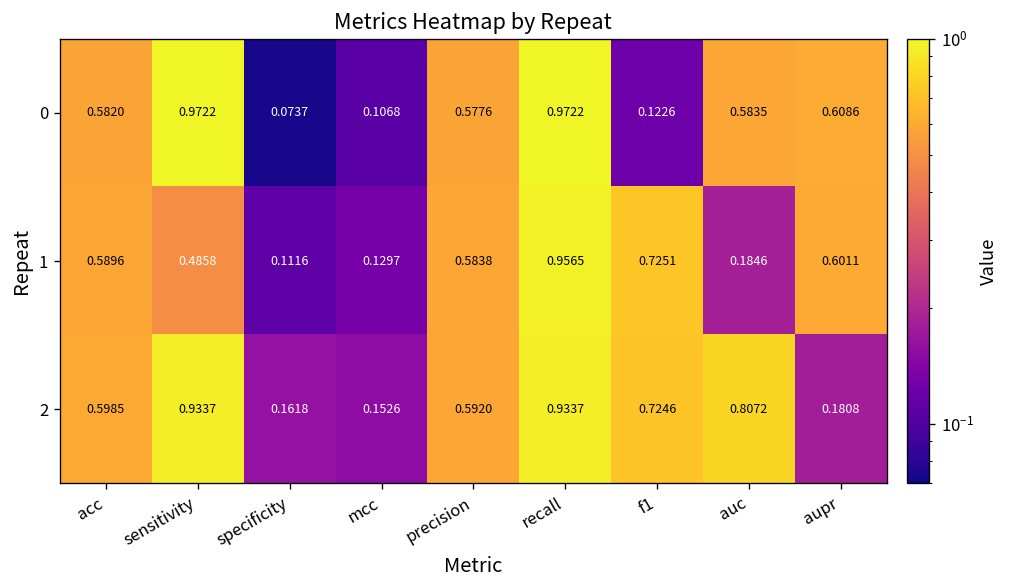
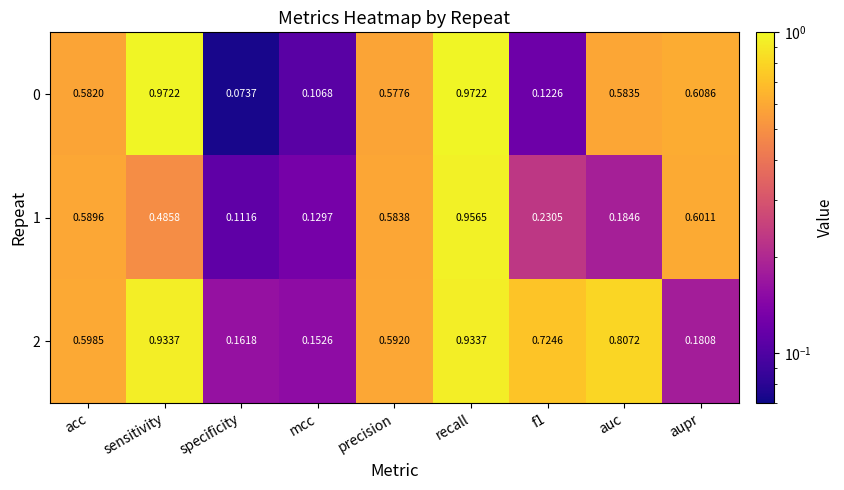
  {
    "0": {
      "acc": 0.5820,
      "sensitivity": 0.9722,
      "specificity": 0.0737,
      "mcc": 0.1068,
      "precision": 0.5776,
      "recall": 0.9722,
      "f1": 0.1226,
      "auc": 0.5835,
      "aupr": 0.6086
    },
    "1": {
      "acc": 0.5896,
      "sensitivity": 0.4858,
      "specificity": 0.1116,
      "mcc": 0.1297,
      "precision": 0.5838,
      "recall": 0.9565,
-     "f1": 0.7251,
+     "f1": 0.2305,
      "auc": 0.1846,
      "aupr": 0.6011
    },
    "2": {
      "acc": 0.5985,
      "sensitivity": 0.9337,
      "specificity": 0.1618,
      "mcc": 0.1526,
      "precision": 0.5920,
      "recall": 0.9337,
      "f1": 0.7246,
      "auc": 0.8072,
      "aupr": 0.1808
    }
  }
